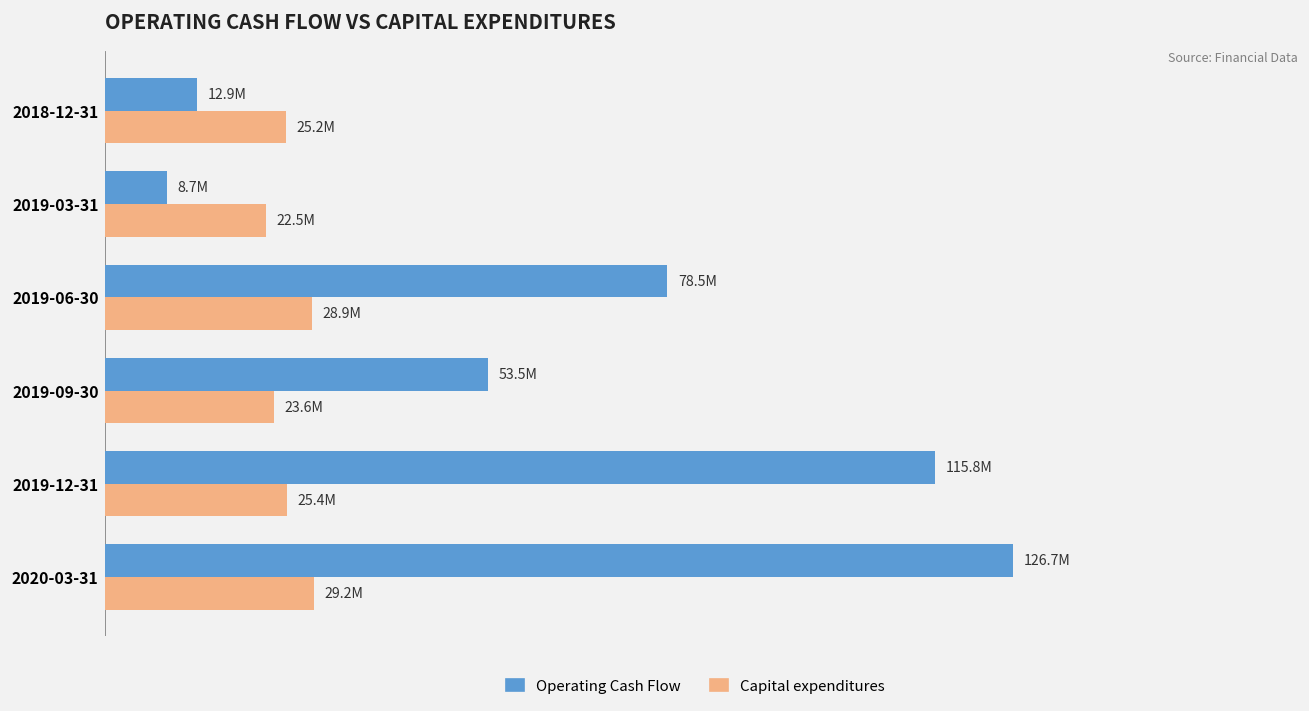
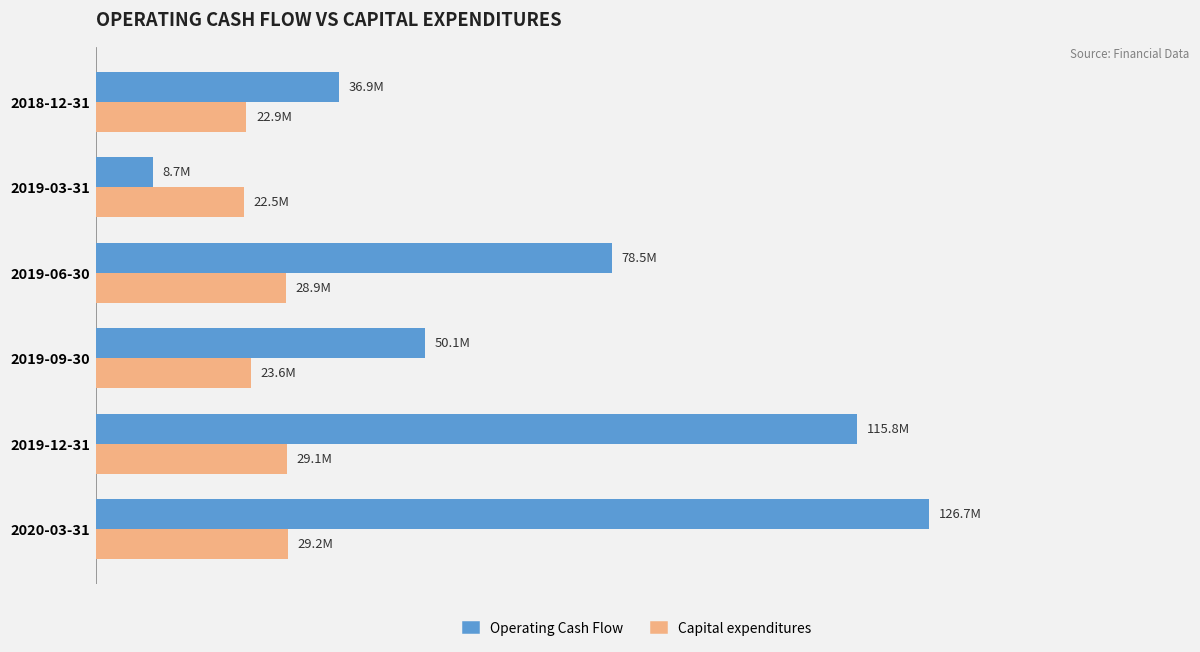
  {
    "Operating Cash Flow": {
-     "2018-12-31": "12.9M",
+     "2018-12-31": "36.9M",
      "2019-03-31": "8.7M",
      "2019-06-30": "78.5M",
-     "2019-09-30": "53.5M",
+     "2019-09-30": "50.1M",
      "2019-12-31": "115.8M",
      "2020-03-31": "126.7M"
    },
    "Capital expenditures": {
-     "2018-12-31": "25.2M",
+     "2018-12-31": "22.9M",
      "2019-03-31": "22.5M",
      "2019-06-30": "28.9M",
      "2019-09-30": "23.6M",
-     "2019-12-31": "25.4M",
+     "2019-12-31": "29.1M",
      "2020-03-31": "29.2M"
    }
  }
